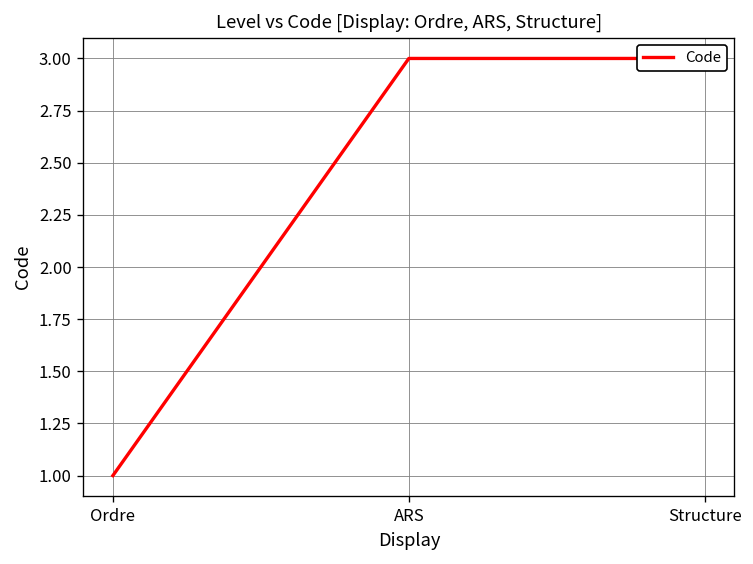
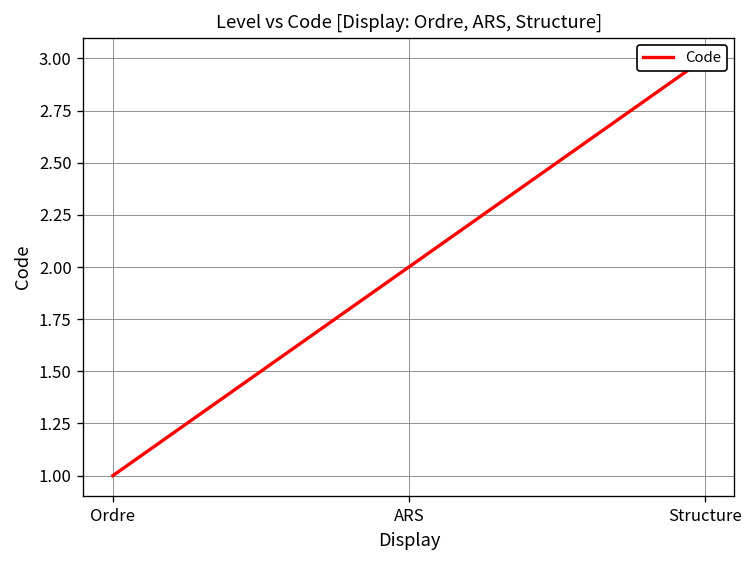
  {
    "Ordre": 1,
-   "ARS": 3
+   "ARS": 2
  }
